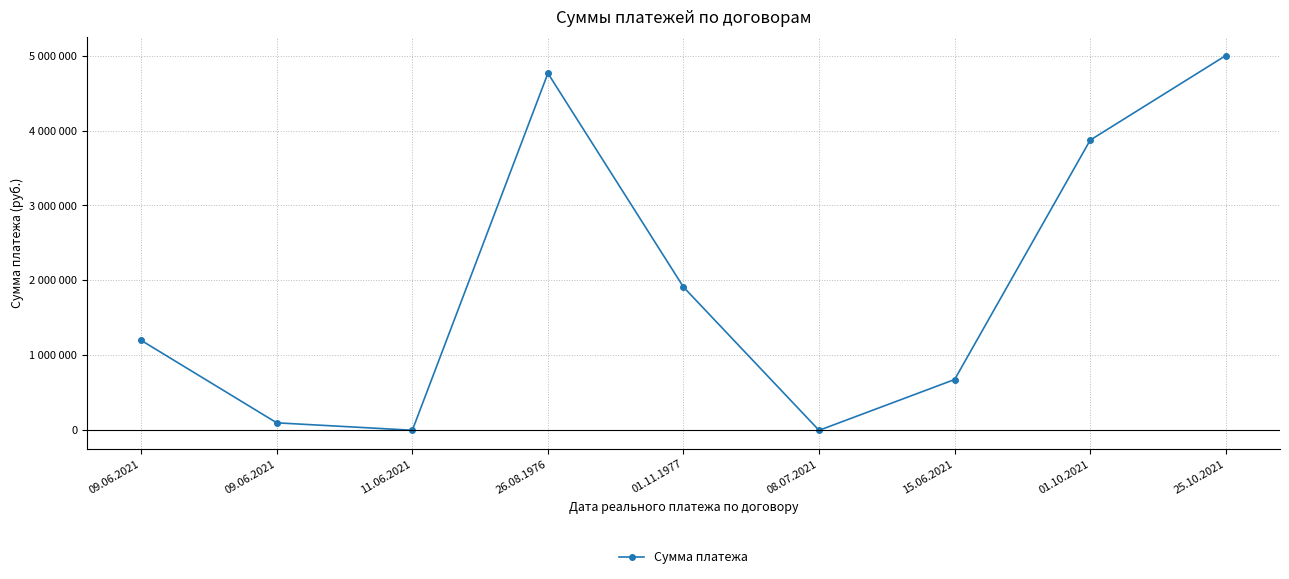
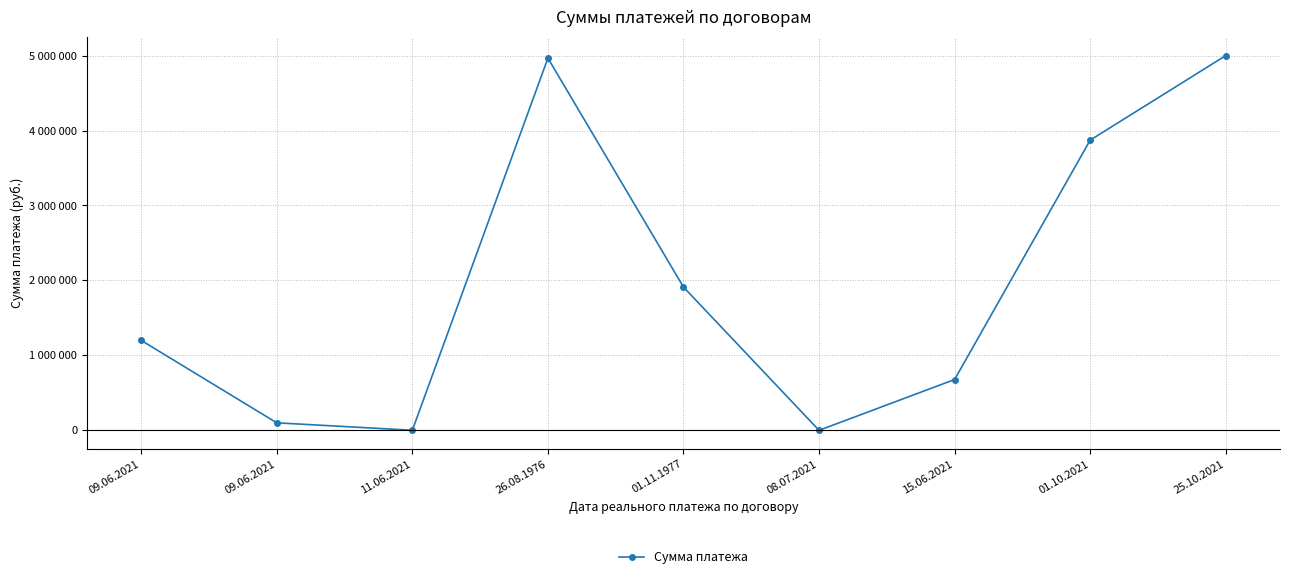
  {
    "11.06.2021": 0,
-   "26.08.1976": 4800000,
+   "26.08.1976": 5000000,
    "01.11.1977": 1900000,
    "08.07.2021": 0,
    "15.06.2021": 700000,
    "01.10.2021": 3900000,
    "25.10.2021": 5000000
  }
